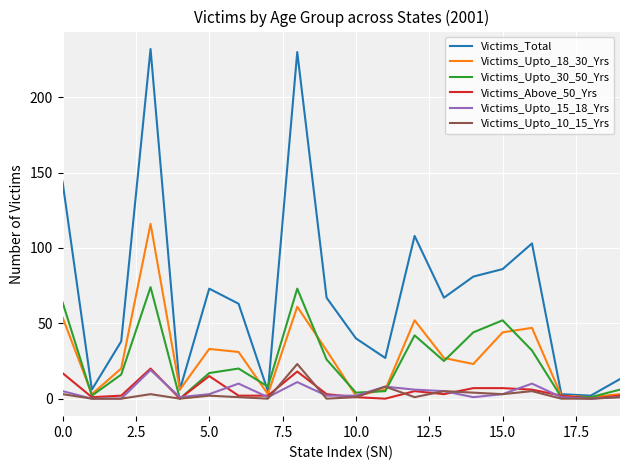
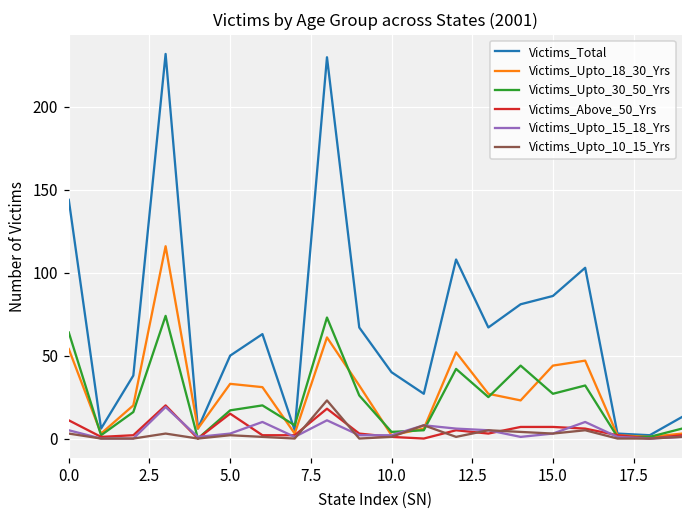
  {
    "Victims_Total": {
      "0.0": 144,
-     "5.0": 73,
+     "5.0": 50,
      "10.0": 40,
      "15.0": 86
    },
    "Victims_Upto_18_30_Yrs": {
      "0.0": 54,
      "5.0": 33,
      "15.0": 44
    },
    "Victims_Upto_30_50_Yrs": {
      "0.0": 64,
      "5.0": 17,
      "10.0": 4,
-     "15.0": 52
+     "15.0": 27
    },
    "Victims_Above_50_Yrs": {
-     "0.0": 17,
+     "0.0": 11,
      "5.0": 15,
      "15.0": 7
    },
    "Victims_Upto_15_18_Yrs": {
      "0.0": 5
    },
    "Victims_Upto_10_15_Yrs": {
      "0.0": 3
    }
  }
